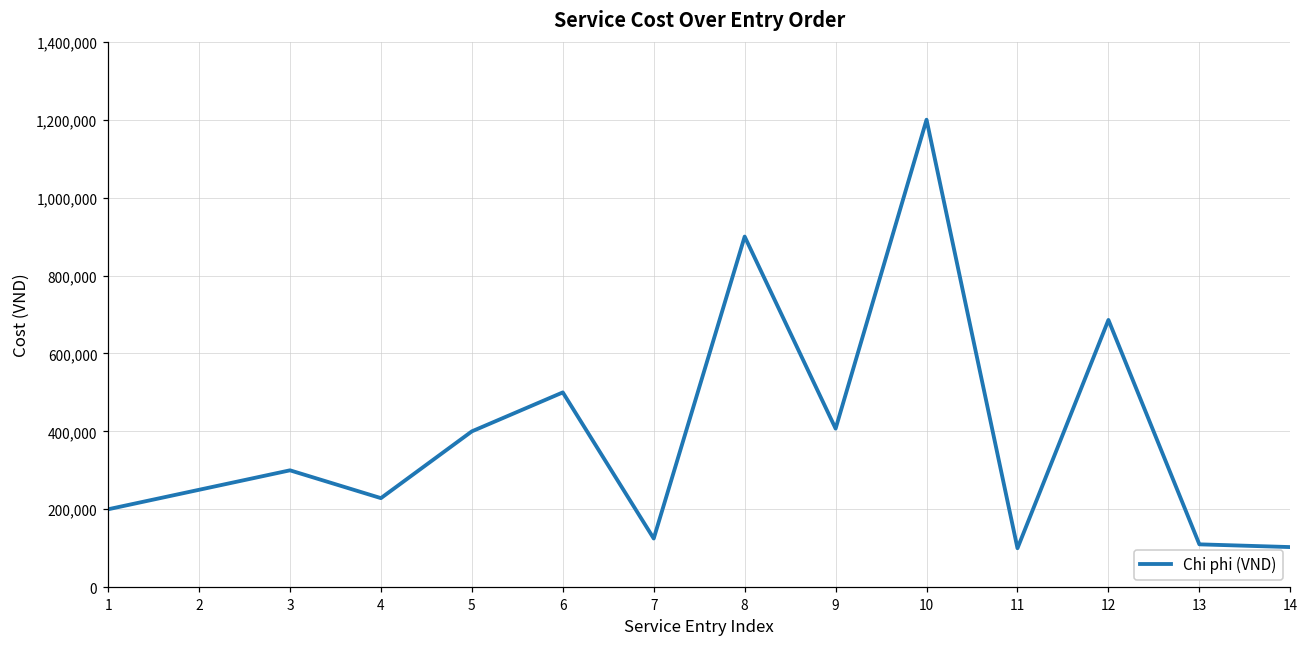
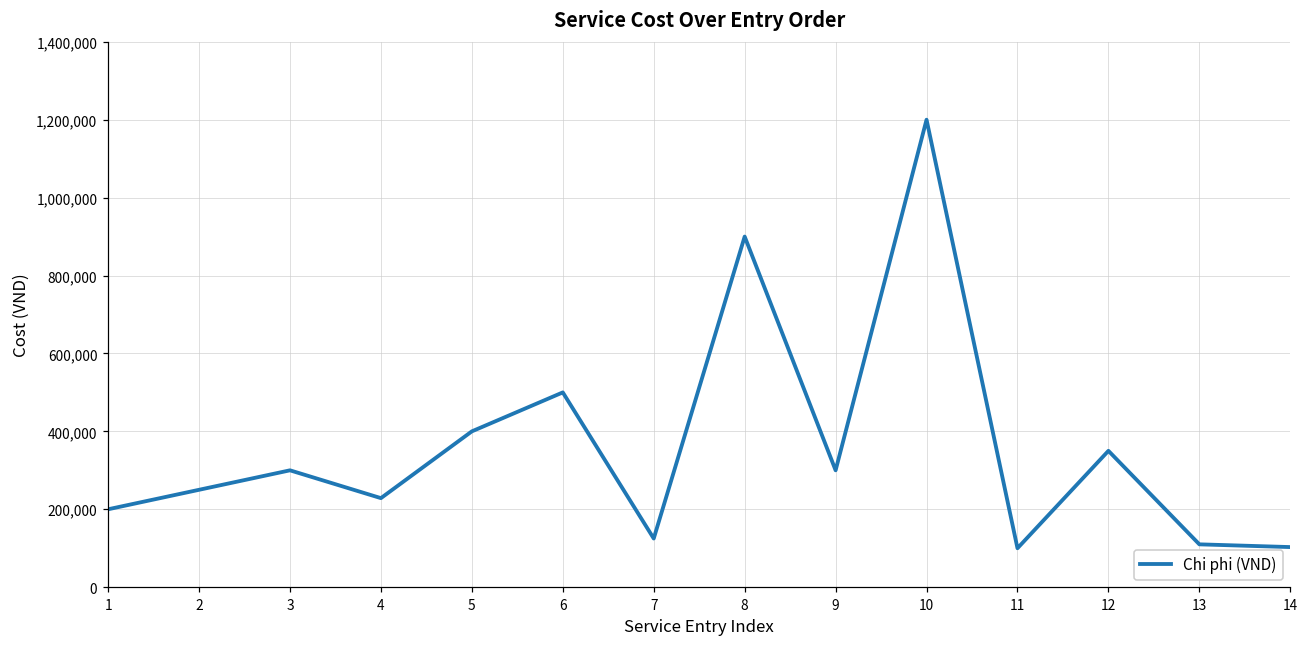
  {
    "1": "200,000",
    "2": "250,000",
    "3": "300,000",
    "4": "230,000",
    "5": "400,000",
    "6": "500,000",
    "7": "120,000",
    "8": "900,000",
-   "9": "410,000",
+   "9": "300,000",
    "10": "1,200,000",
    "11": "100,000",
-   "12": "690,000",
+   "12": "350,000",
    "13": "110,000",
    "14": "100,000"
  }
